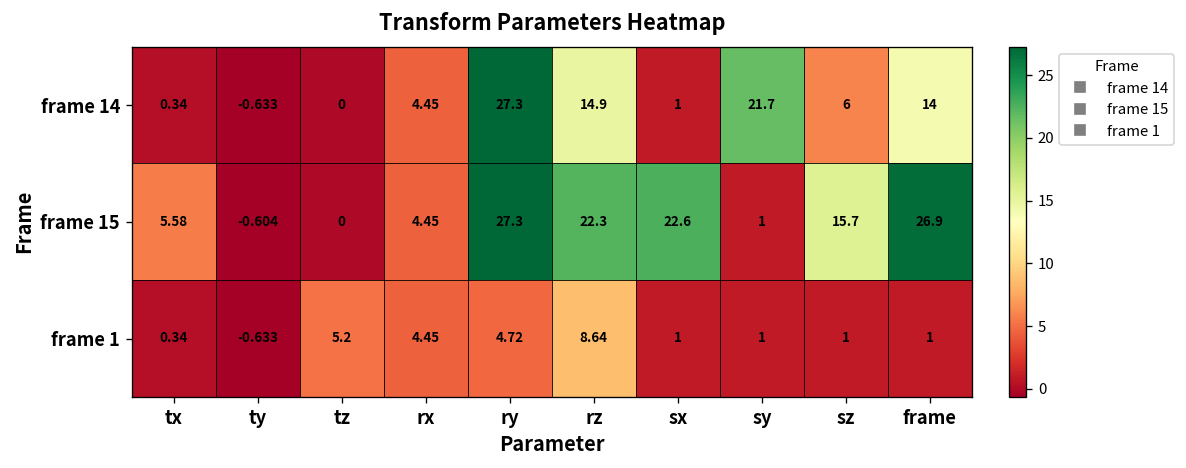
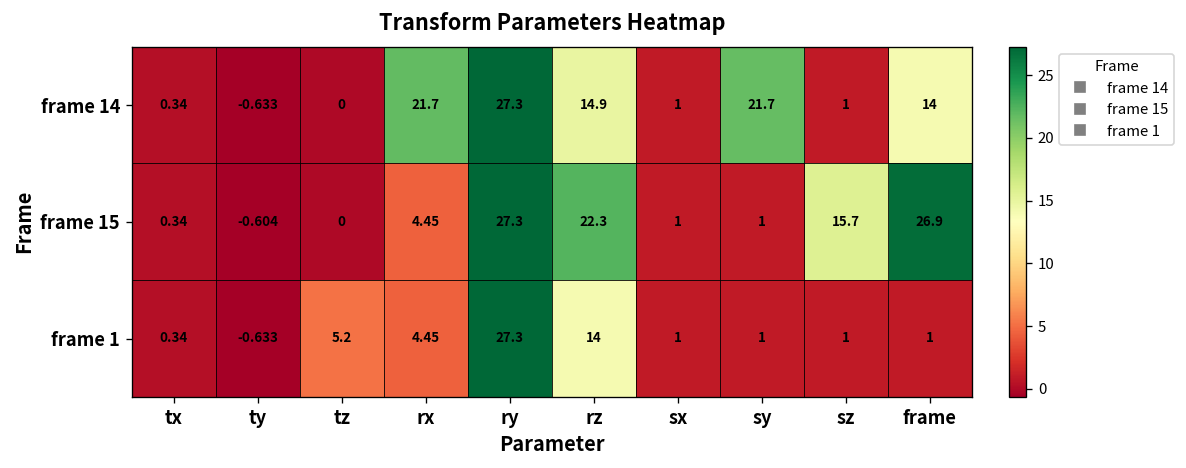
  {
    "frame 14": {
      "tx": 0.34,
      "ty": -0.633,
      "tz": 0,
-     "rx": 4.45,
+     "rx": 21.7,
      "ry": 27.3,
      "rz": 14.9,
      "sx": 1,
      "sy": 21.7,
-     "sz": 6,
+     "sz": 1,
      "frame": 14
    },
    "frame 15": {
-     "tx": 5.58,
+     "tx": 0.34,
      "ty": -0.604,
      "tz": 0,
      "rx": 4.45,
      "ry": 27.3,
      "rz": 22.3,
-     "sx": 22.6,
+     "sx": 1,
      "sy": 1,
      "sz": 15.7,
      "frame": 26.9
    },
    "frame 1": {
      "tx": 0.34,
      "ty": -0.633,
      "tz": 5.2,
      "rx": 4.45,
-     "ry": 4.72,
-     "rz": 8.64,
+     "ry": 27.3,
+     "rz": 14,
      "sx": 1,
      "sy": 1,
      "sz": 1,
      "frame": 1
    }
  }
